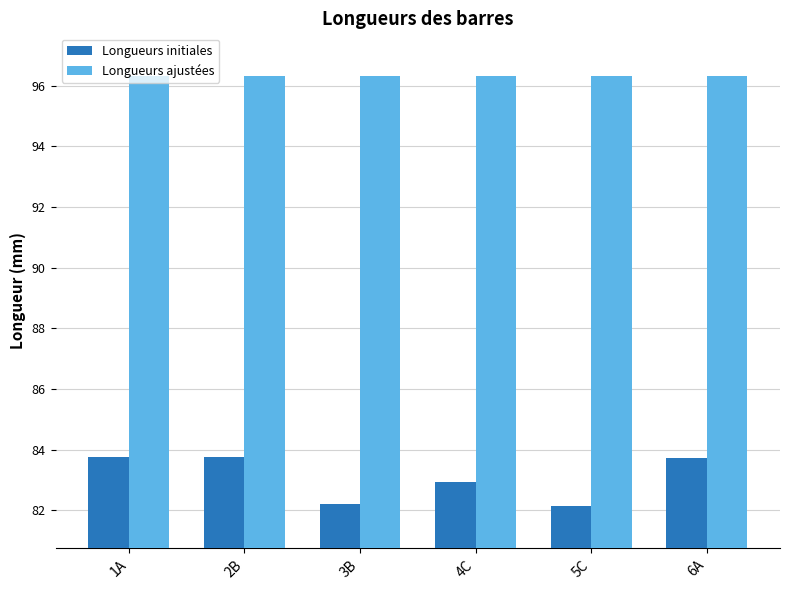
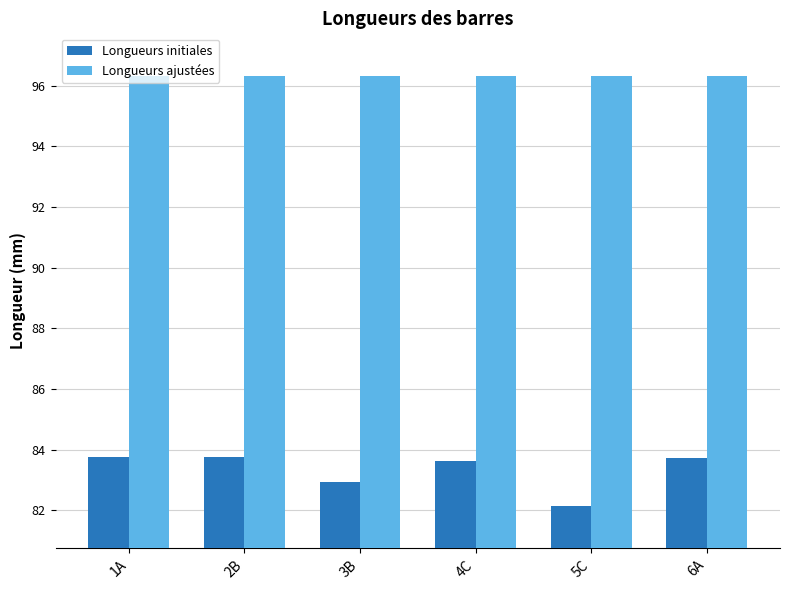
  {
    "Longueurs initiales": {
      "1A": 83.7,
      "2B": 83.7,
-     "3B": 82.2,
-     "4C": 82.9,
+     "3B": 82.9,
+     "4C": 83.6,
      "5C": 82.2,
      "6A": 83.7
    },
    "Longueurs ajustées": {
      "2B": 96.3,
      "3B": 96.3,
      "4C": 96.3,
      "5C": 96.3,
      "6A": 96.3
    }
  }
